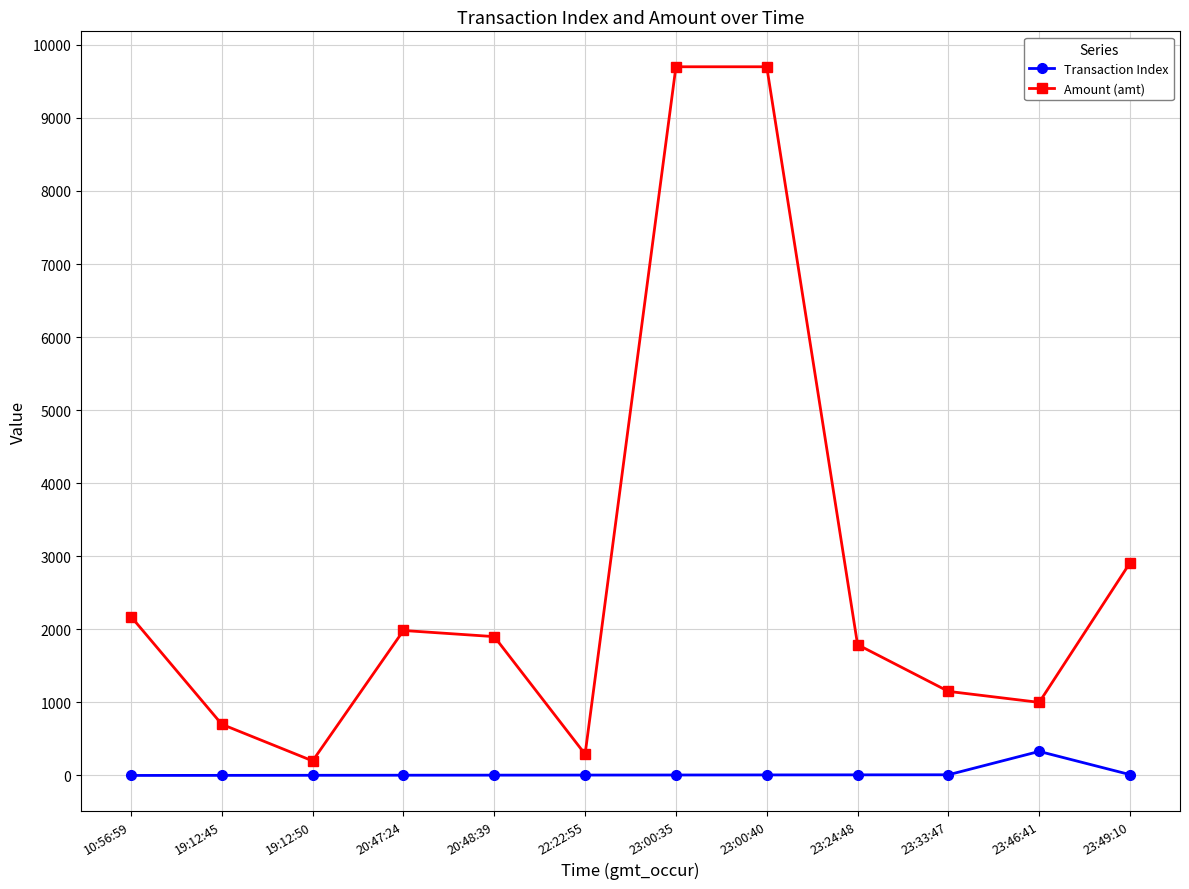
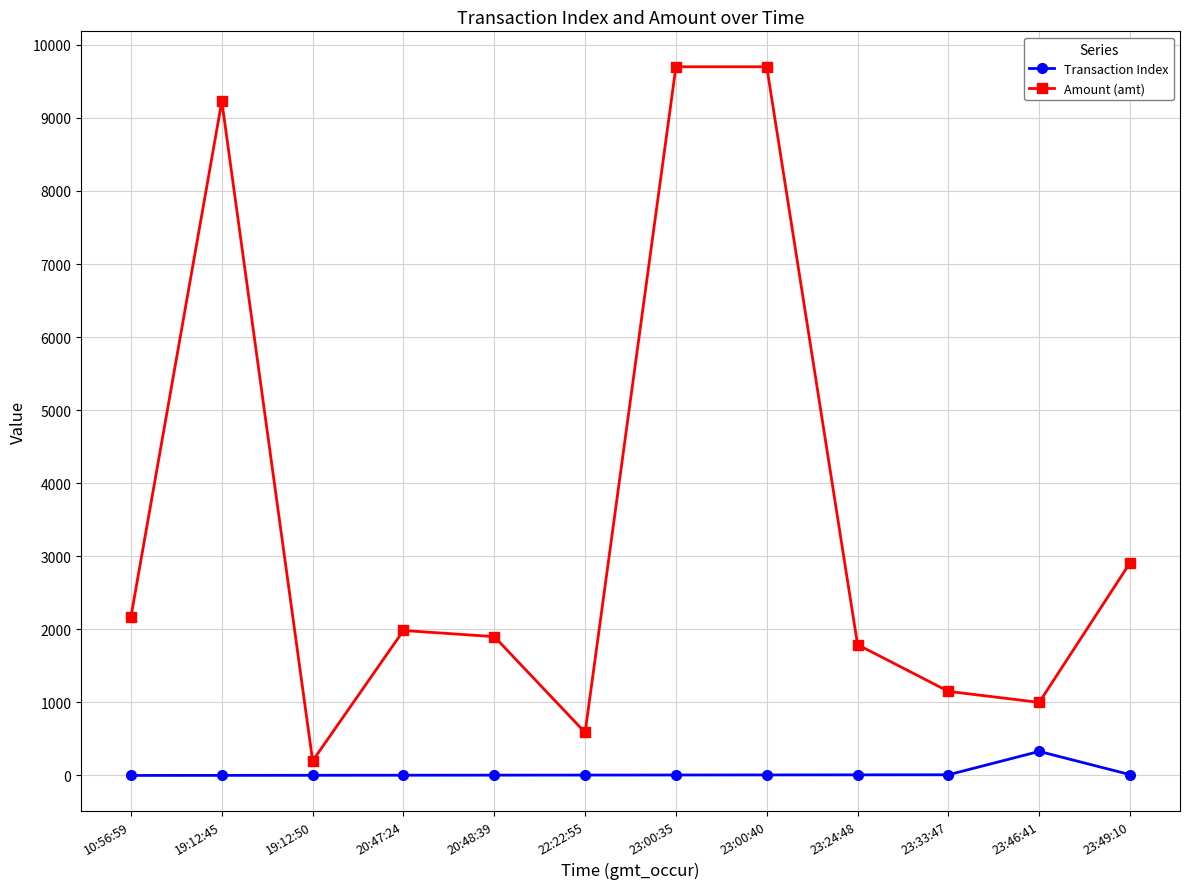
  {
    "Transaction Index": {
      "10:56:59": 0,
      "19:12:45": 0,
      "19:12:50": 0,
      "20:47:24": 0,
      "20:48:39": 0,
      "22:22:55": 0,
      "23:00:35": 0,
      "23:00:40": 0,
      "23:24:48": 0,
      "23:33:47": 0,
      "23:46:41": 300,
      "23:49:10": 0
    },
    "Amount (amt)": {
      "10:56:59": 2200,
-     "19:12:45": 700,
+     "19:12:45": 9200,
      "19:12:50": 200,
      "20:47:24": 2000,
      "20:48:39": 1900,
-     "22:22:55": 300,
+     "22:22:55": 600,
      "23:00:35": 9700,
      "23:00:40": 9700,
      "23:24:48": 1800,
      "23:33:47": 1200,
      "23:46:41": 1000,
      "23:49:10": 2900
    }
  }
